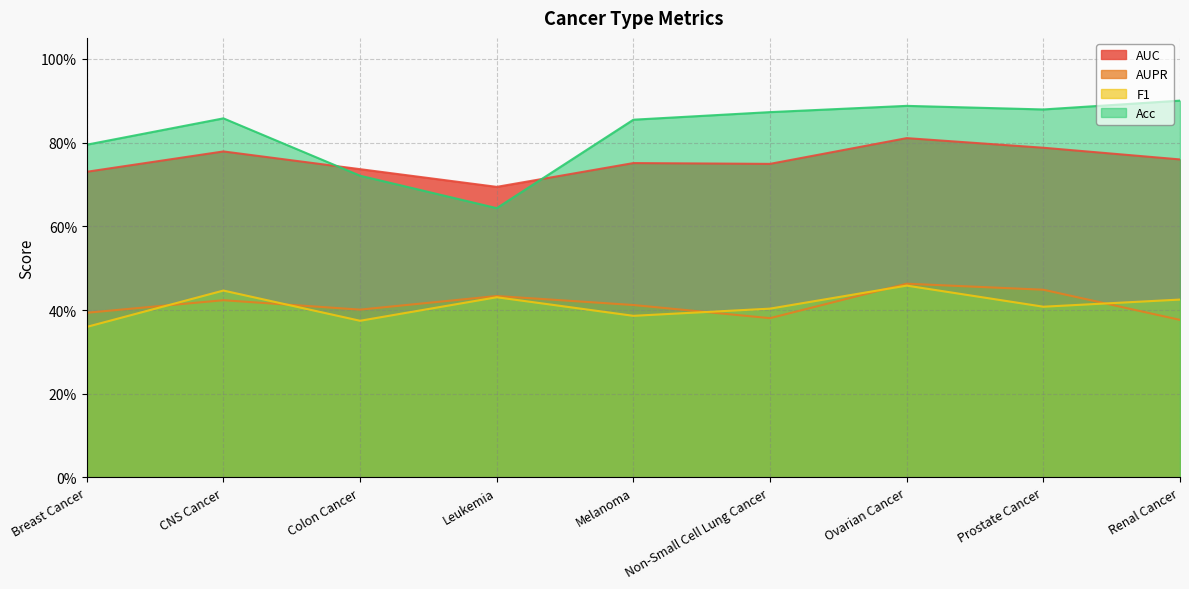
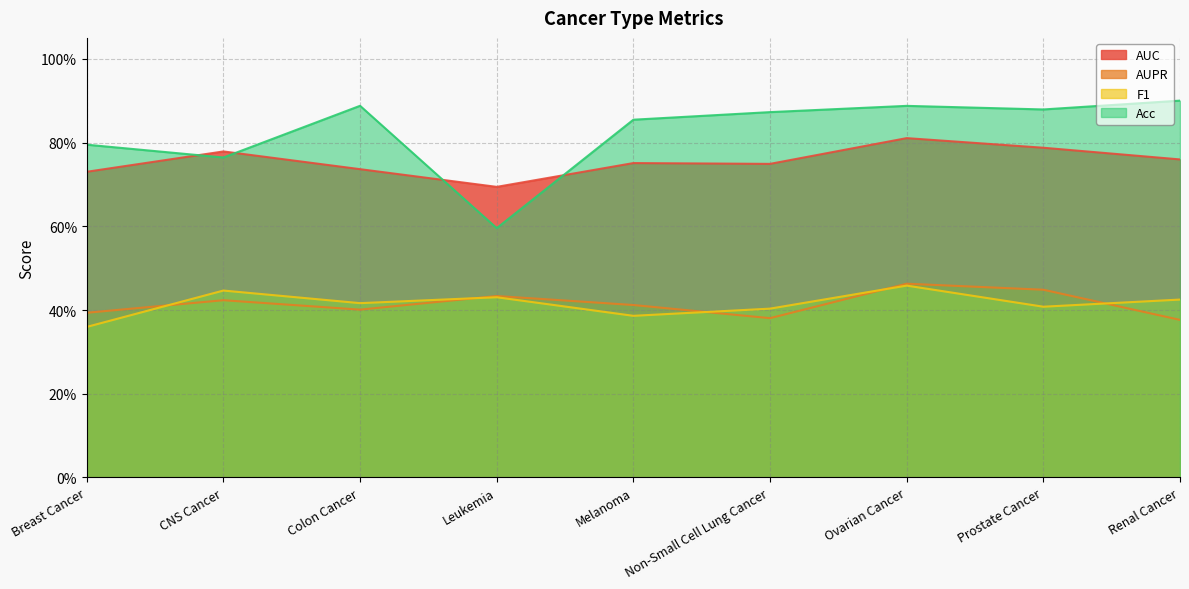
  {
    "F1": {
      "Breast Cancer": "36%",
      "CNS Cancer": "45%",
-     "Colon Cancer": "37%",
+     "Colon Cancer": "42%",
      "Melanoma": "39%",
      "Non-Small Cell Lung Cancer": "40%",
      "Prostate Cancer": "41%",
      "Renal Cancer": "42%"
    },
    "Acc": {
      "Breast Cancer": "79%",
-     "CNS Cancer": "86%",
-     "Colon Cancer": "72%",
-     "Leukemia": "64%",
+     "CNS Cancer": "76%",
+     "Colon Cancer": "89%",
+     "Leukemia": "60%",
      "Melanoma": "85%",
      "Non-Small Cell Lung Cancer": "87%",
      "Ovarian Cancer": "89%",
      "Prostate Cancer": "88%",
      "Renal Cancer": "90%"
    }
  }
